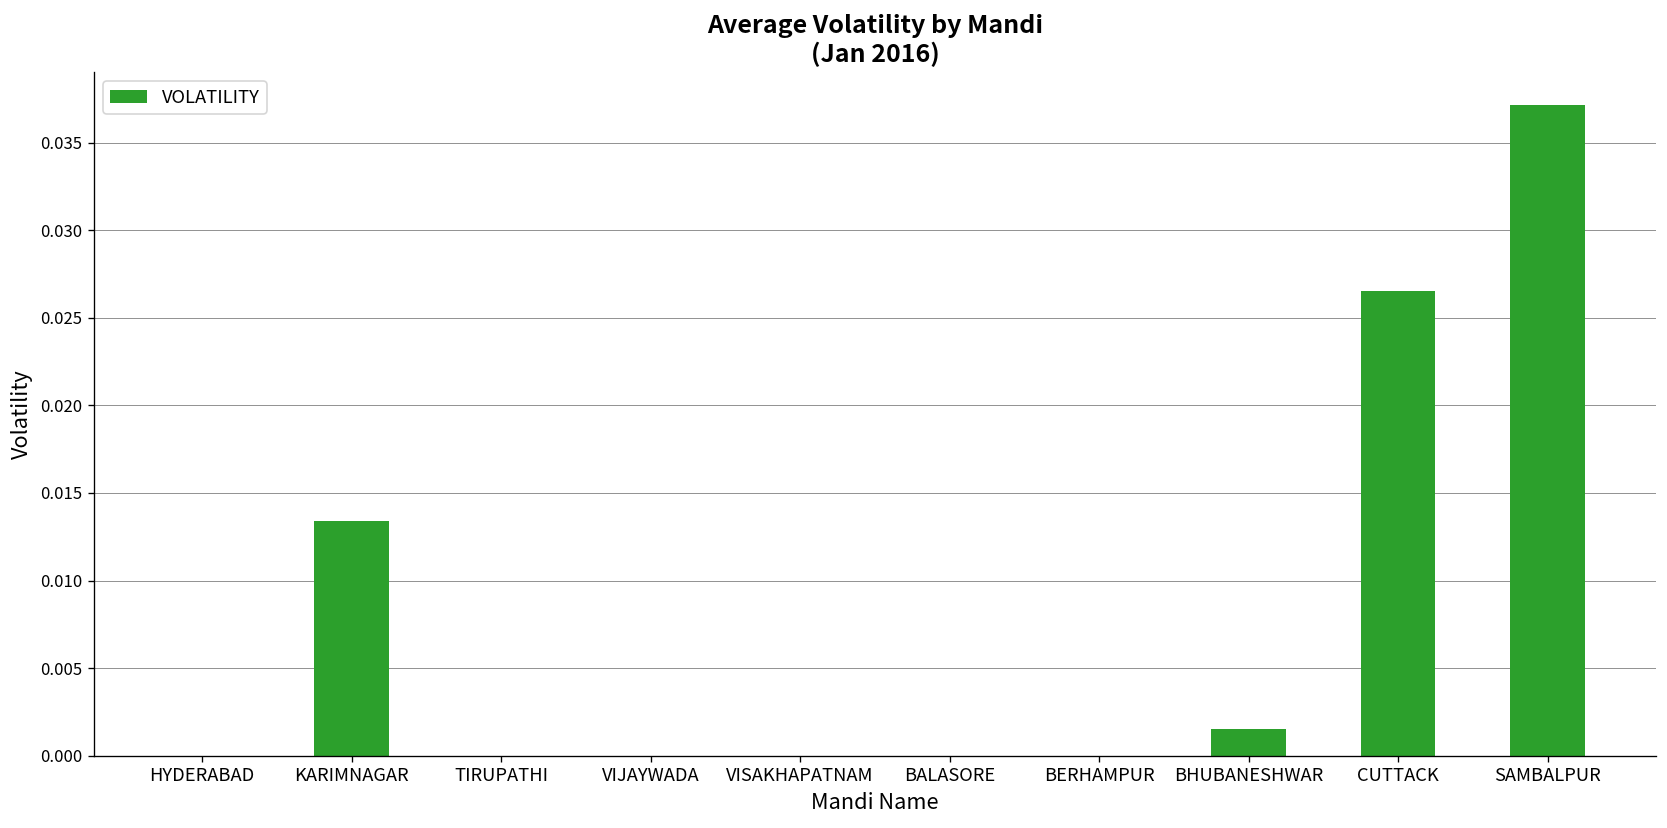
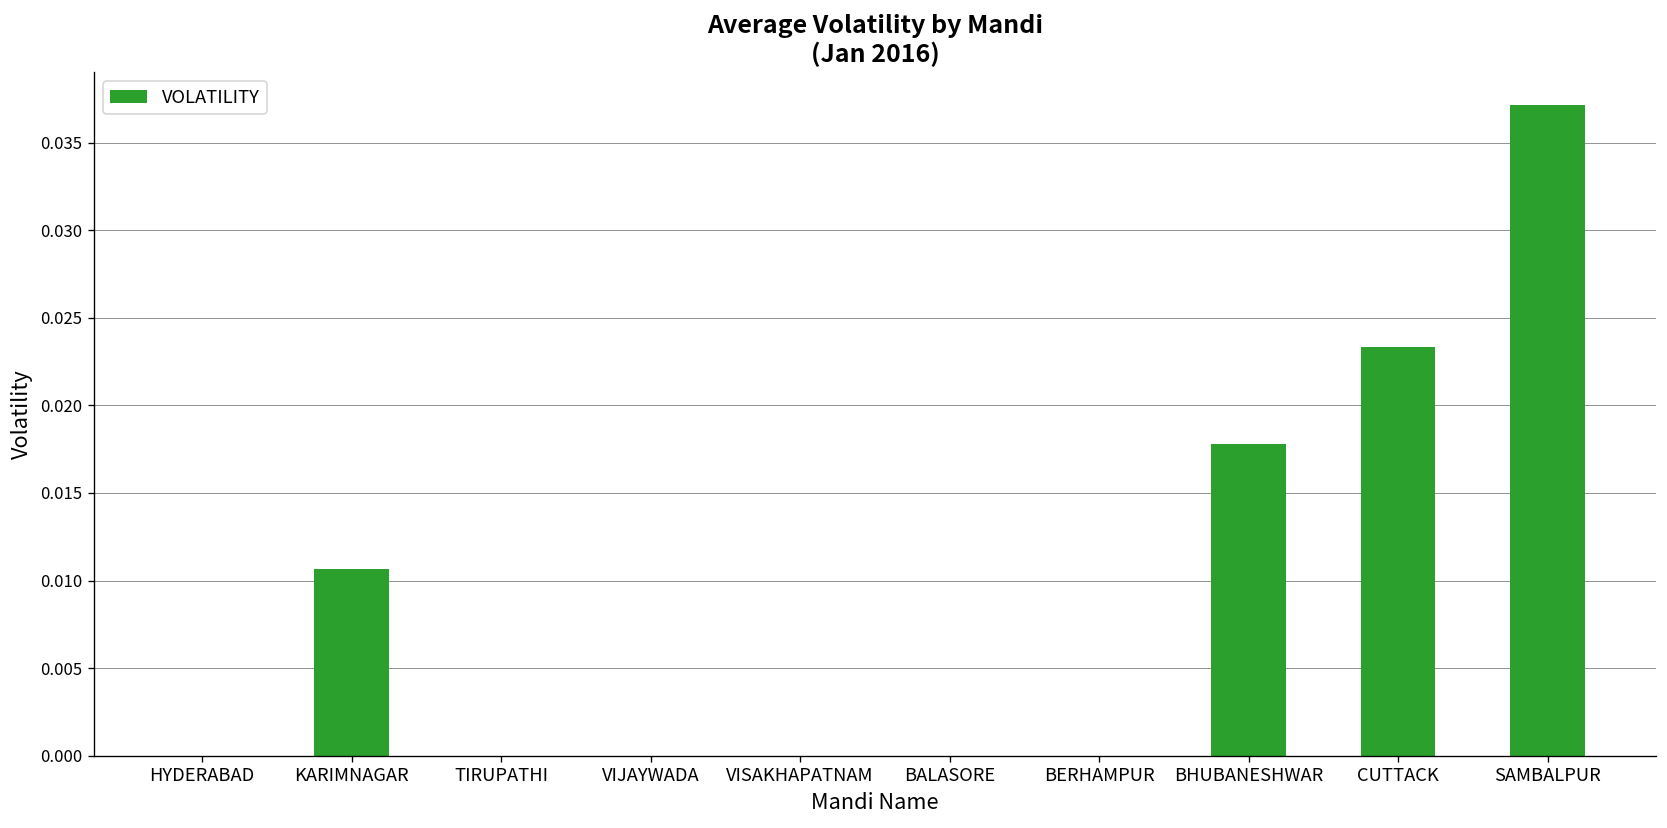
  {
    "HYDERABAD": 0.0000,
-   "KARIMNAGAR": 0.0134,
+   "KARIMNAGAR": 0.0107,
    "TIRUPATHI": 0.0000,
    "VIJAYWADA": 0.0000,
    "VISAKHAPATNAM": 0.0000,
    "BALASORE": 0.0000,
    "BERHAMPUR": 0.0000,
-   "BHUBANESHWAR": 0.0015,
-   "CUTTACK": 0.0265,
+   "BHUBANESHWAR": 0.0178,
+   "CUTTACK": 0.0233,
    "SAMBALPUR": 0.0372
  }
